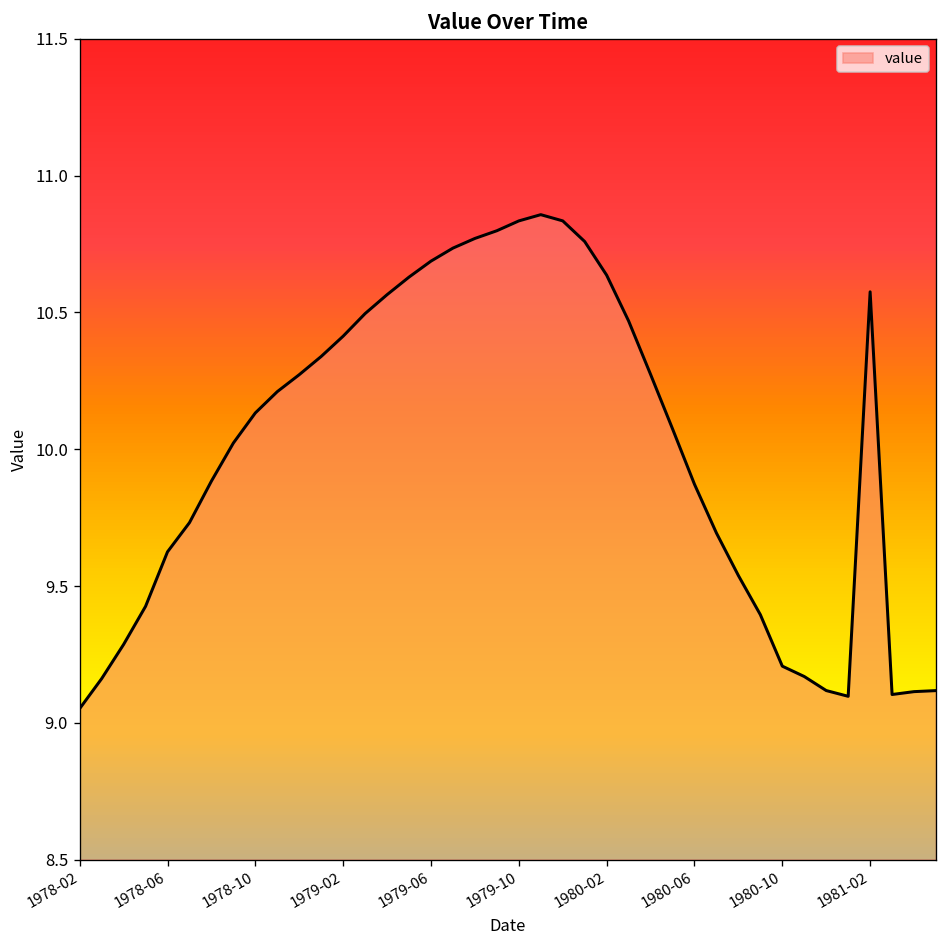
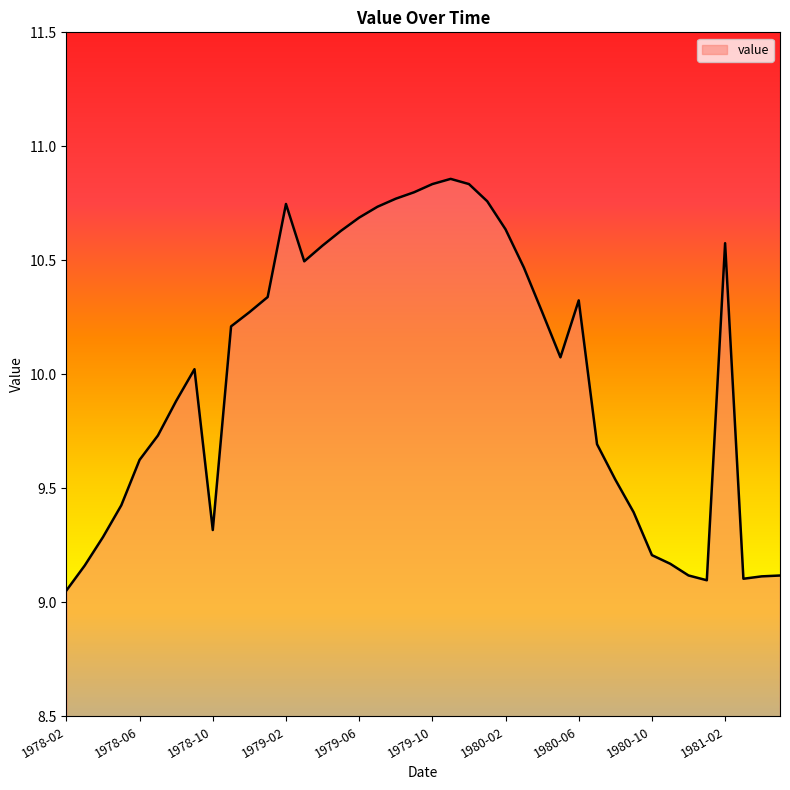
  {
    "1978-02": 9.05,
    "1978-06": 9.62,
-   "1978-10": 10.13,
-   "1979-02": 10.41,
+   "1978-10": 9.32,
+   "1979-02": 10.75,
    "1979-06": 10.69,
    "1979-10": 10.83,
    "1980-02": 10.64,
-   "1980-06": 9.87,
+   "1980-06": 10.32,
    "1980-10": 9.21,
    "1981-02": 10.58
  }
